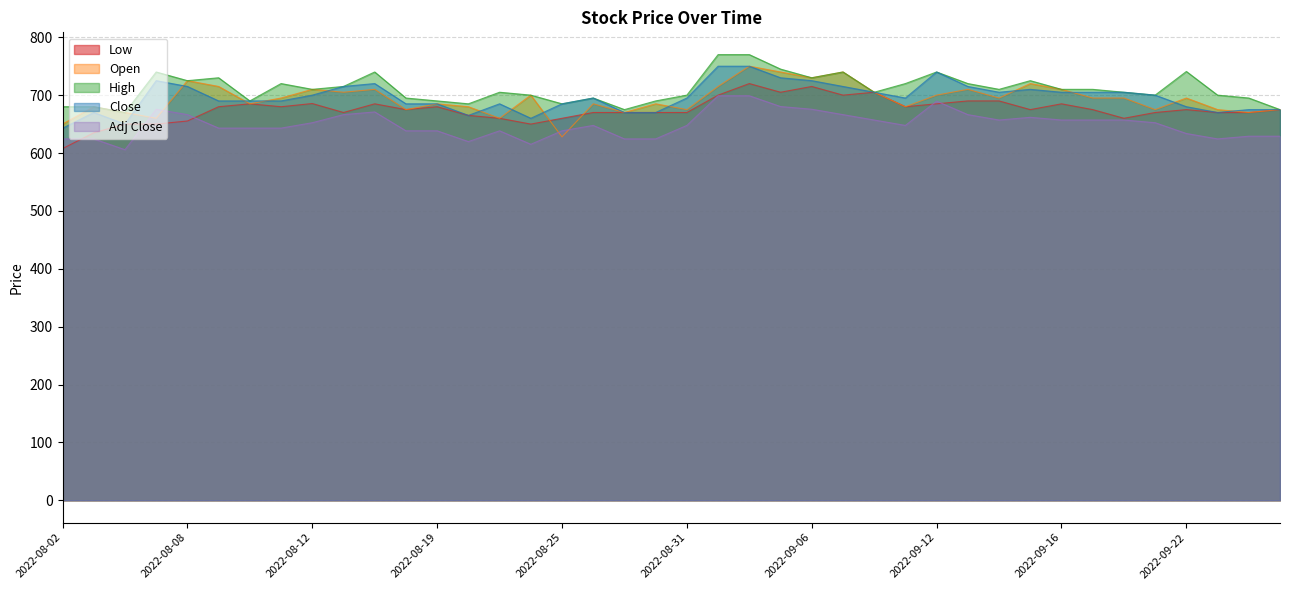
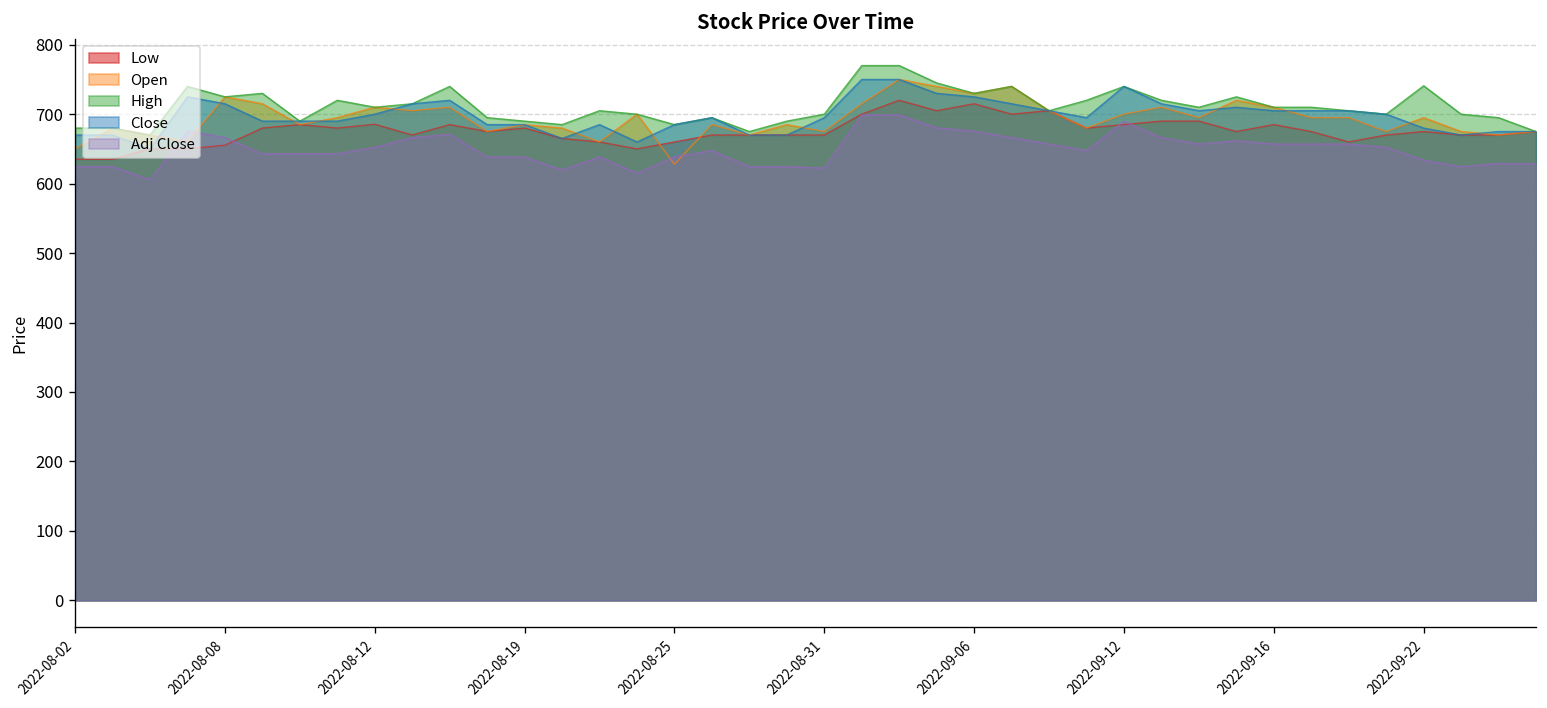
  {
    "Low": {
-     "2022-08-02": 610,
+     "2022-08-02": 640,
      "2022-08-08": 660,
      "2022-08-12": 690,
      "2022-08-19": 680,
      "2022-08-25": 660,
      "2022-08-31": 670,
      "2022-09-06": 720,
      "2022-09-12": 690,
      "2022-09-16": 690,
      "2022-09-22": 680
    },
    "Open": {
      "2022-08-02": 650,
      "2022-08-25": 630,
      "2022-08-31": 680,
      "2022-09-12": 700,
      "2022-09-22": 700
    },
    "High": {
      "2022-08-02": 680,
      "2022-08-19": 690,
      "2022-08-31": 700,
      "2022-09-22": 740
    },
    "Close": {
-     "2022-08-02": 640,
+     "2022-08-02": 670,
      "2022-08-08": 720,
      "2022-08-12": 700,
      "2022-08-31": 700,
      "2022-09-06": 730,
      "2022-09-16": 710,
      "2022-09-22": 680
    },
    "Adj Close": {
      "2022-08-02": 620,
      "2022-08-08": 670,
      "2022-08-12": 650,
      "2022-08-19": 640,
      "2022-08-25": 640,
-     "2022-08-31": 650,
+     "2022-08-31": 620,
      "2022-09-06": 680,
      "2022-09-12": 690,
      "2022-09-16": 660,
      "2022-09-22": 630
    }
  }
